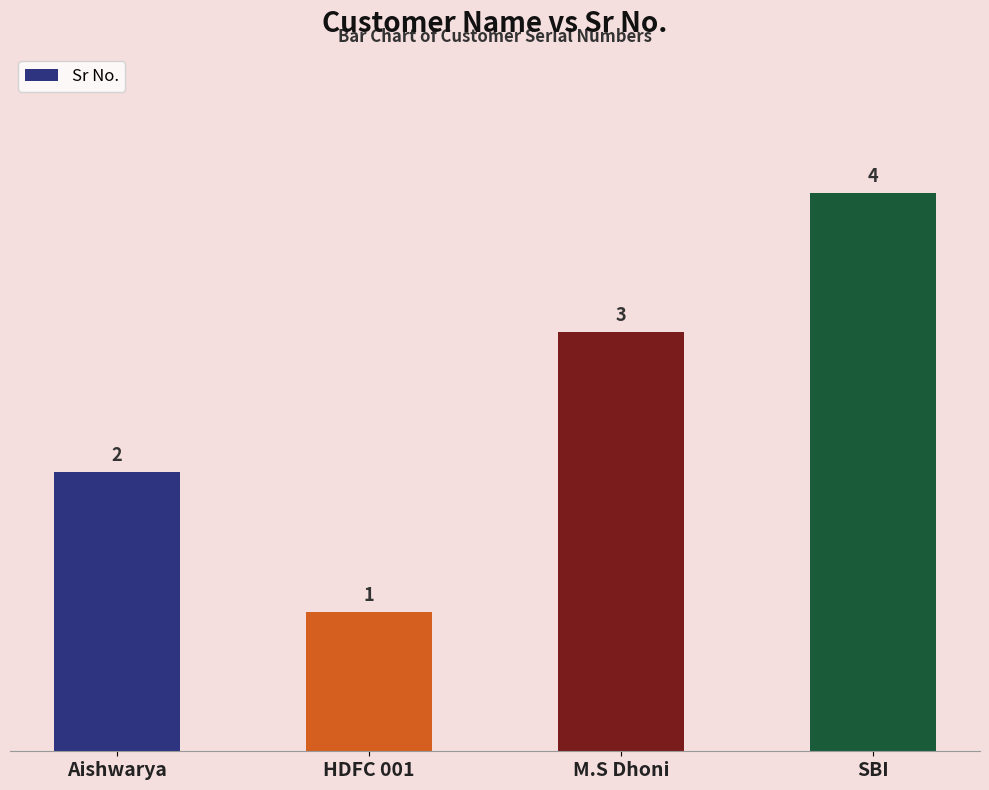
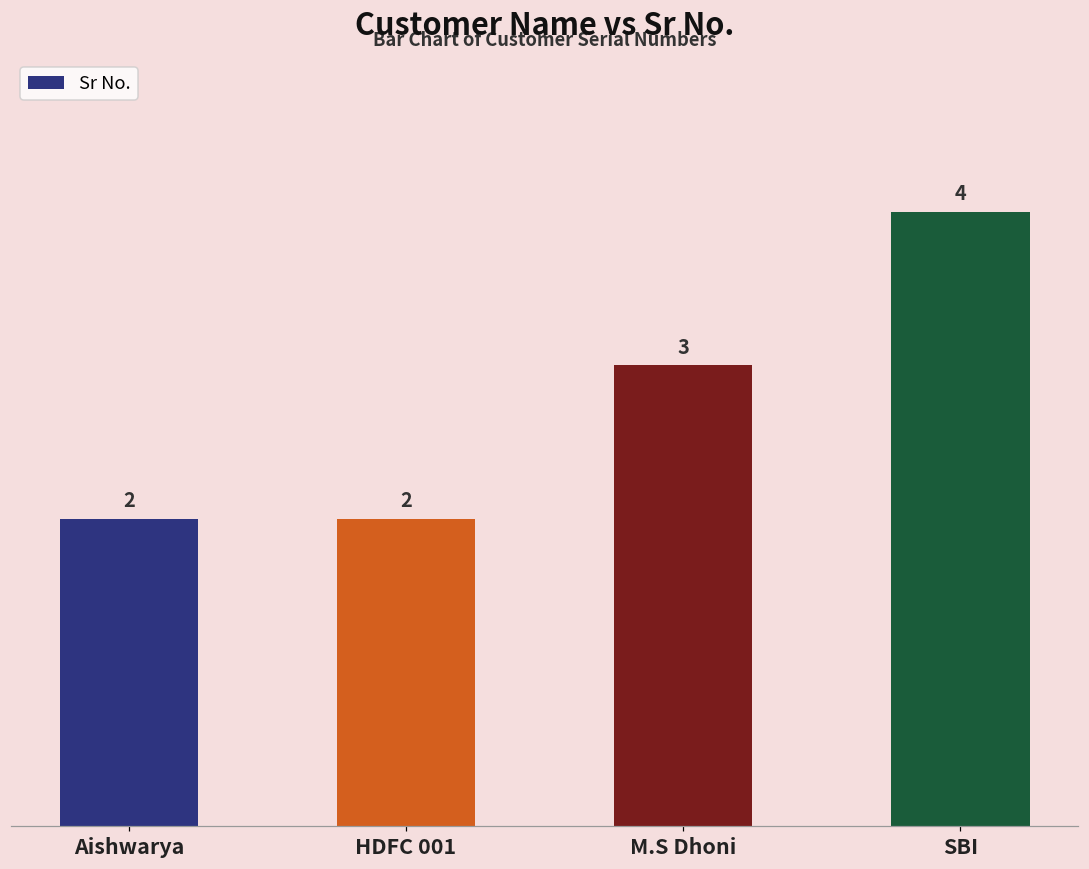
  {
    "Aishwarya": 2,
-   "HDFC 001": 1,
+   "HDFC 001": 2,
    "M.S Dhoni": 3,
    "SBI": 4
  }
